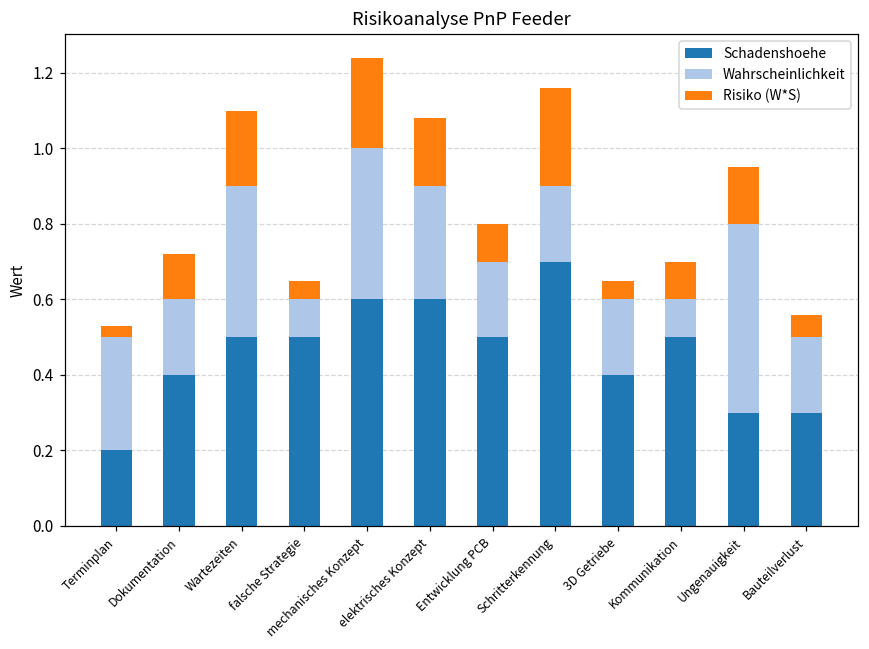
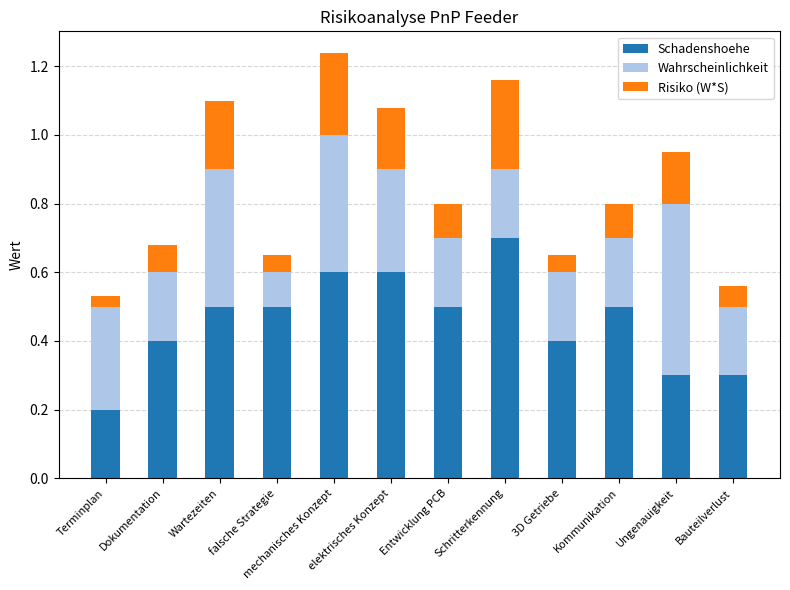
  {
    "Schadenshoehe": {
      "Terminplan": 0.20,
      "Dokumentation": 0.40,
      "Wartezeiten": 0.50,
      "falsche Strategie": 0.50,
      "mechanisches Konzept": 0.60,
      "elektrisches Konzept": 0.60,
      "Entwicklung PCB": 0.50,
      "Schritterkennung": 0.70,
      "3D Getriebe": 0.40,
      "Kommunikation": 0.50,
      "Ungenauigkeit": 0.30,
      "Bauteilverlust": 0.30
    },
    "Wahrscheinlichkeit": {
      "Terminplan": 0.3,
      "Dokumentation": 0.2,
      "Wartezeiten": 0.4,
      "falsche Strategie": 0.1,
      "mechanisches Konzept": 0.4,
      "elektrisches Konzept": 0.3,
      "Entwicklung PCB": 0.2,
      "Schritterkennung": 0.2,
      "3D Getriebe": 0.2,
-     "Kommunikation": 0.1,
+     "Kommunikation": 0.2,
      "Ungenauigkeit": 0.5,
      "Bauteilverlust": 0.2
    },
    "Risiko (W*S)": {
      "Terminplan": 0.03,
-     "Dokumentation": 0.12,
+     "Dokumentation": 0.08,
      "Wartezeiten": 0.20,
      "falsche Strategie": 0.05,
      "mechanisches Konzept": 0.24,
      "elektrisches Konzept": 0.18,
      "Entwicklung PCB": 0.10,
      "Schritterkennung": 0.26,
      "3D Getriebe": 0.05,
      "Kommunikation": 0.10,
      "Ungenauigkeit": 0.15,
      "Bauteilverlust": 0.06
    }
  }
